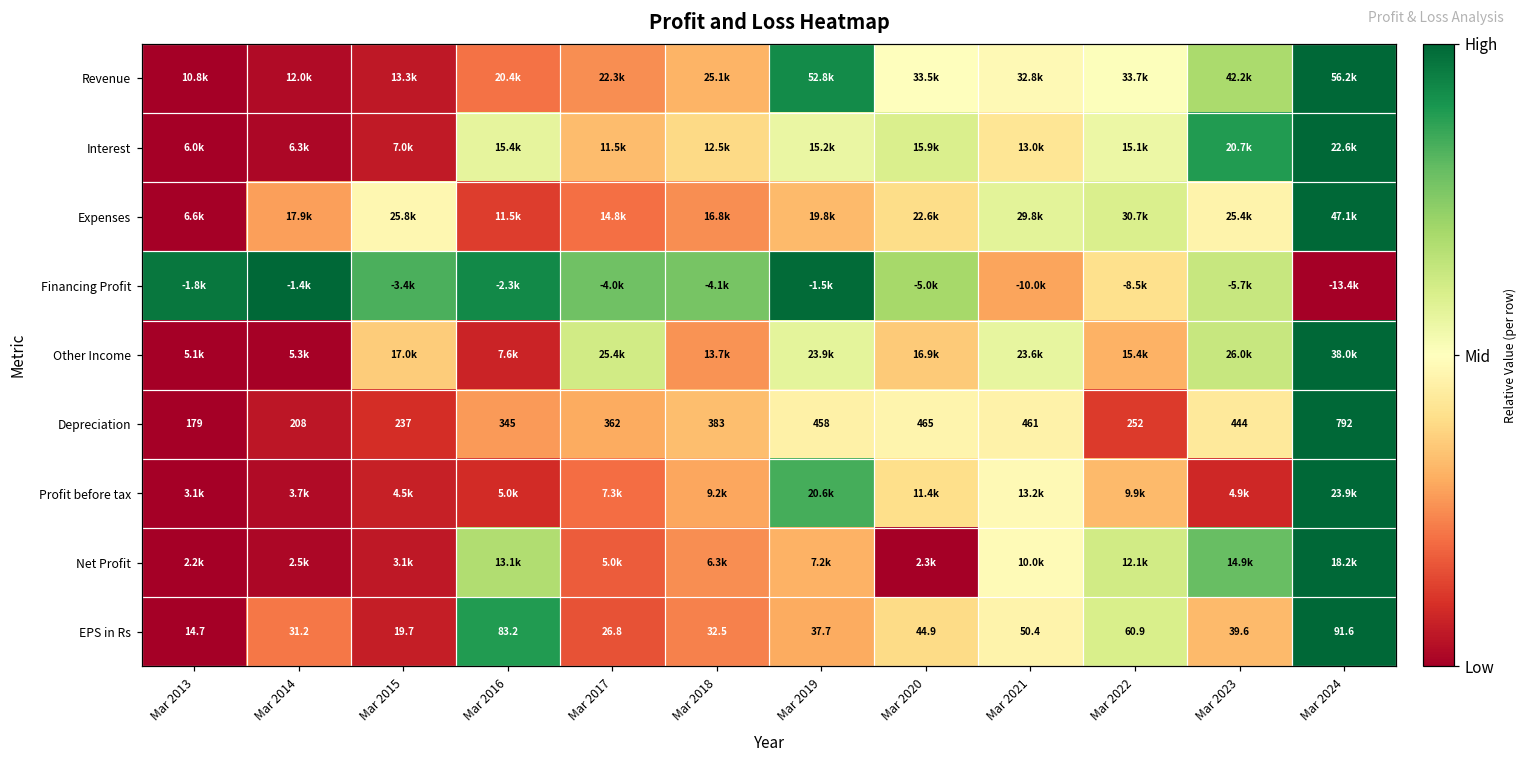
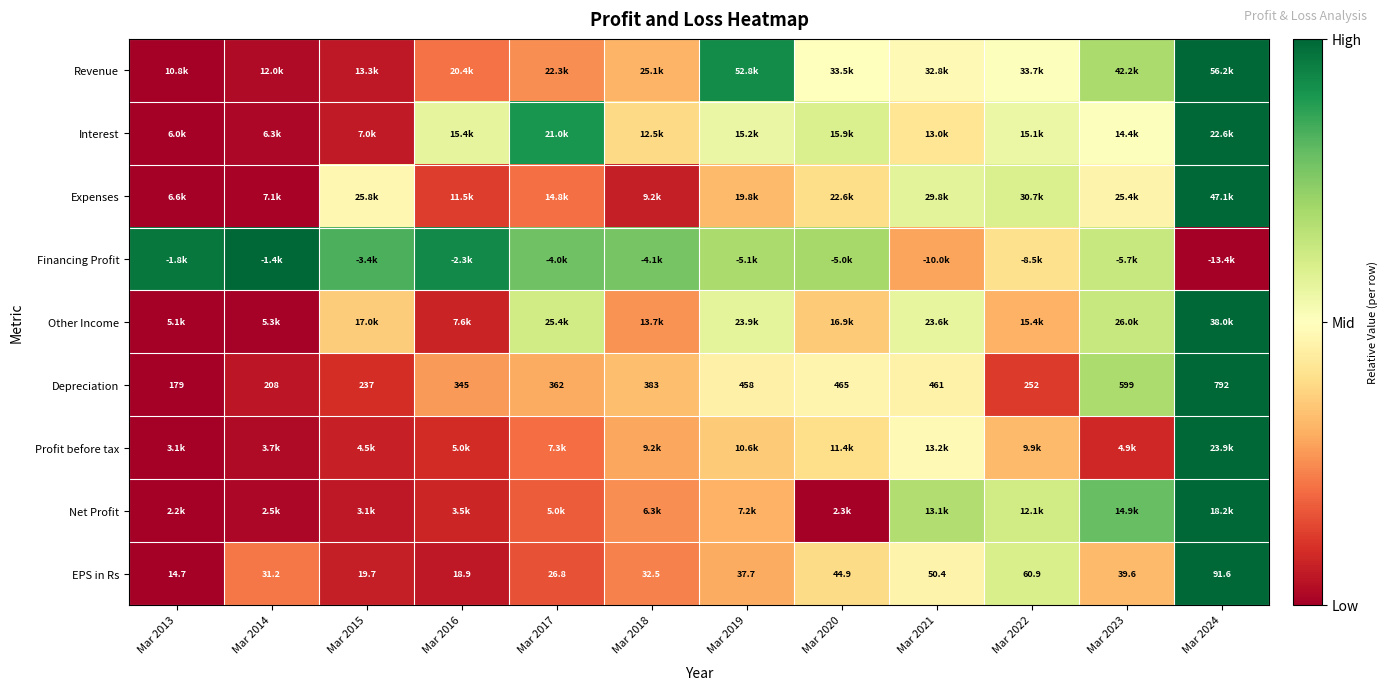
  {
    "Revenue": {
      "Mar 2013": "10.8k",
      "Mar 2014": "12.0k",
      "Mar 2015": "13.3k",
      "Mar 2016": "20.4k",
      "Mar 2017": "22.3k",
      "Mar 2018": "25.1k",
      "Mar 2019": "52.8k",
      "Mar 2020": "33.5k",
      "Mar 2021": "32.8k",
      "Mar 2022": "33.7k",
      "Mar 2023": "42.2k",
      "Mar 2024": "56.2k"
    },
    "Interest": {
      "Mar 2013": "6.0k",
      "Mar 2014": "6.3k",
      "Mar 2015": "7.0k",
      "Mar 2016": "15.4k",
-     "Mar 2017": "11.5k",
+     "Mar 2017": "21.0k",
      "Mar 2018": "12.5k",
      "Mar 2019": "15.2k",
      "Mar 2020": "15.9k",
      "Mar 2021": "13.0k",
      "Mar 2022": "15.1k",
-     "Mar 2023": "20.7k",
+     "Mar 2023": "14.4k",
      "Mar 2024": "22.6k"
    },
    "Expenses": {
      "Mar 2013": "6.6k",
-     "Mar 2014": "17.9k",
+     "Mar 2014": "7.1k",
      "Mar 2015": "25.8k",
      "Mar 2016": "11.5k",
      "Mar 2017": "14.8k",
-     "Mar 2018": "16.8k",
+     "Mar 2018": "9.2k",
      "Mar 2019": "19.8k",
      "Mar 2020": "22.6k",
      "Mar 2021": "29.8k",
      "Mar 2022": "30.7k",
      "Mar 2023": "25.4k",
      "Mar 2024": "47.1k"
    },
    "Financing Profit": {
      "Mar 2013": "-1.8k",
      "Mar 2014": "-1.4k",
      "Mar 2015": "-3.4k",
      "Mar 2016": "-2.3k",
      "Mar 2017": "-4.0k",
      "Mar 2018": "-4.1k",
-     "Mar 2019": "-1.5k",
+     "Mar 2019": "-5.1k",
      "Mar 2020": "-5.0k",
      "Mar 2021": "-10.0k",
      "Mar 2022": "-8.5k",
      "Mar 2023": "-5.7k",
      "Mar 2024": "-13.4k"
    },
    "Other Income": {
      "Mar 2013": "5.1k",
      "Mar 2014": "5.3k",
      "Mar 2015": "17.0k",
      "Mar 2016": "7.6k",
      "Mar 2017": "25.4k",
      "Mar 2018": "13.7k",
      "Mar 2019": "23.9k",
      "Mar 2020": "16.9k",
      "Mar 2021": "23.6k",
      "Mar 2022": "15.4k",
      "Mar 2023": "26.0k",
      "Mar 2024": "38.0k"
    },
    "Depreciation": {
      "Mar 2013": "179",
      "Mar 2014": "208",
      "Mar 2015": "237",
      "Mar 2016": "345",
      "Mar 2017": "362",
      "Mar 2018": "383",
      "Mar 2019": "458",
      "Mar 2020": "465",
      "Mar 2021": "461",
      "Mar 2022": "252",
-     "Mar 2023": "444",
+     "Mar 2023": "599",
      "Mar 2024": "792"
    },
    "Profit before tax": {
      "Mar 2013": "3.1k",
      "Mar 2014": "3.7k",
      "Mar 2015": "4.5k",
      "Mar 2016": "5.0k",
      "Mar 2017": "7.3k",
      "Mar 2018": "9.2k",
-     "Mar 2019": "20.6k",
+     "Mar 2019": "10.6k",
      "Mar 2020": "11.4k",
      "Mar 2021": "13.2k",
      "Mar 2022": "9.9k",
      "Mar 2023": "4.9k",
      "Mar 2024": "23.9k"
    },
    "Net Profit": {
      "Mar 2013": "2.2k",
      "Mar 2014": "2.5k",
      "Mar 2015": "3.1k",
-     "Mar 2016": "13.1k",
+     "Mar 2016": "3.5k",
      "Mar 2017": "5.0k",
      "Mar 2018": "6.3k",
      "Mar 2019": "7.2k",
      "Mar 2020": "2.3k",
-     "Mar 2021": "10.0k",
+     "Mar 2021": "13.1k",
      "Mar 2022": "12.1k",
      "Mar 2023": "14.9k",
      "Mar 2024": "18.2k"
    },
    "EPS in Rs": {
      "Mar 2013": "14.7",
      "Mar 2014": "31.2",
      "Mar 2015": "19.7",
-     "Mar 2016": "83.2",
+     "Mar 2016": "18.9",
      "Mar 2017": "26.8",
      "Mar 2018": "32.5",
      "Mar 2019": "37.7",
      "Mar 2020": "44.9",
      "Mar 2021": "50.4",
      "Mar 2022": "60.9",
      "Mar 2023": "39.6",
      "Mar 2024": "91.6"
    }
  }
